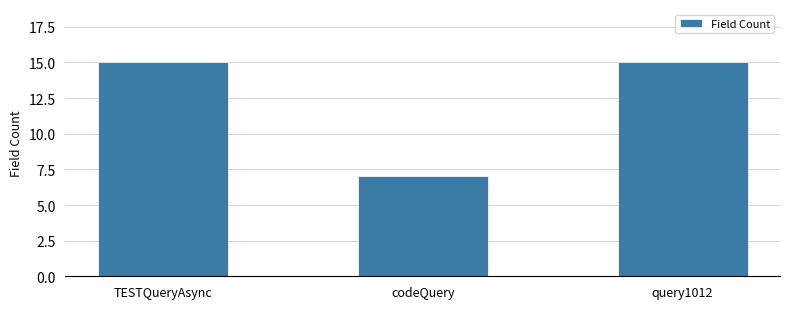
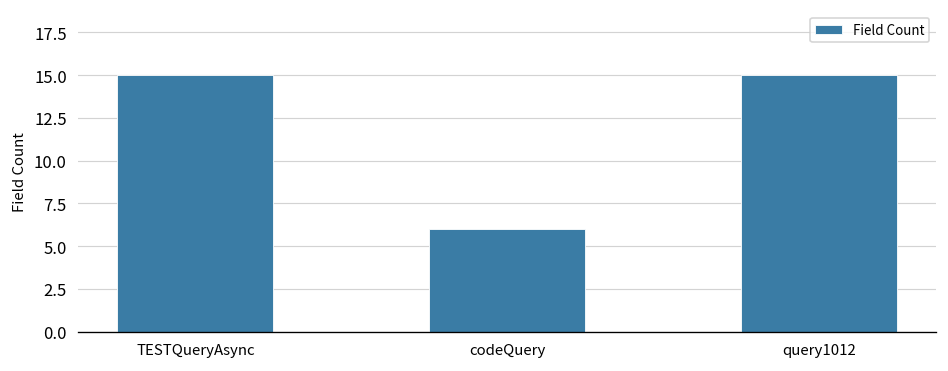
  {
    "TESTQueryAsync": 15,
-   "codeQuery": 7,
+   "codeQuery": 6,
    "query1012": 15
  }
